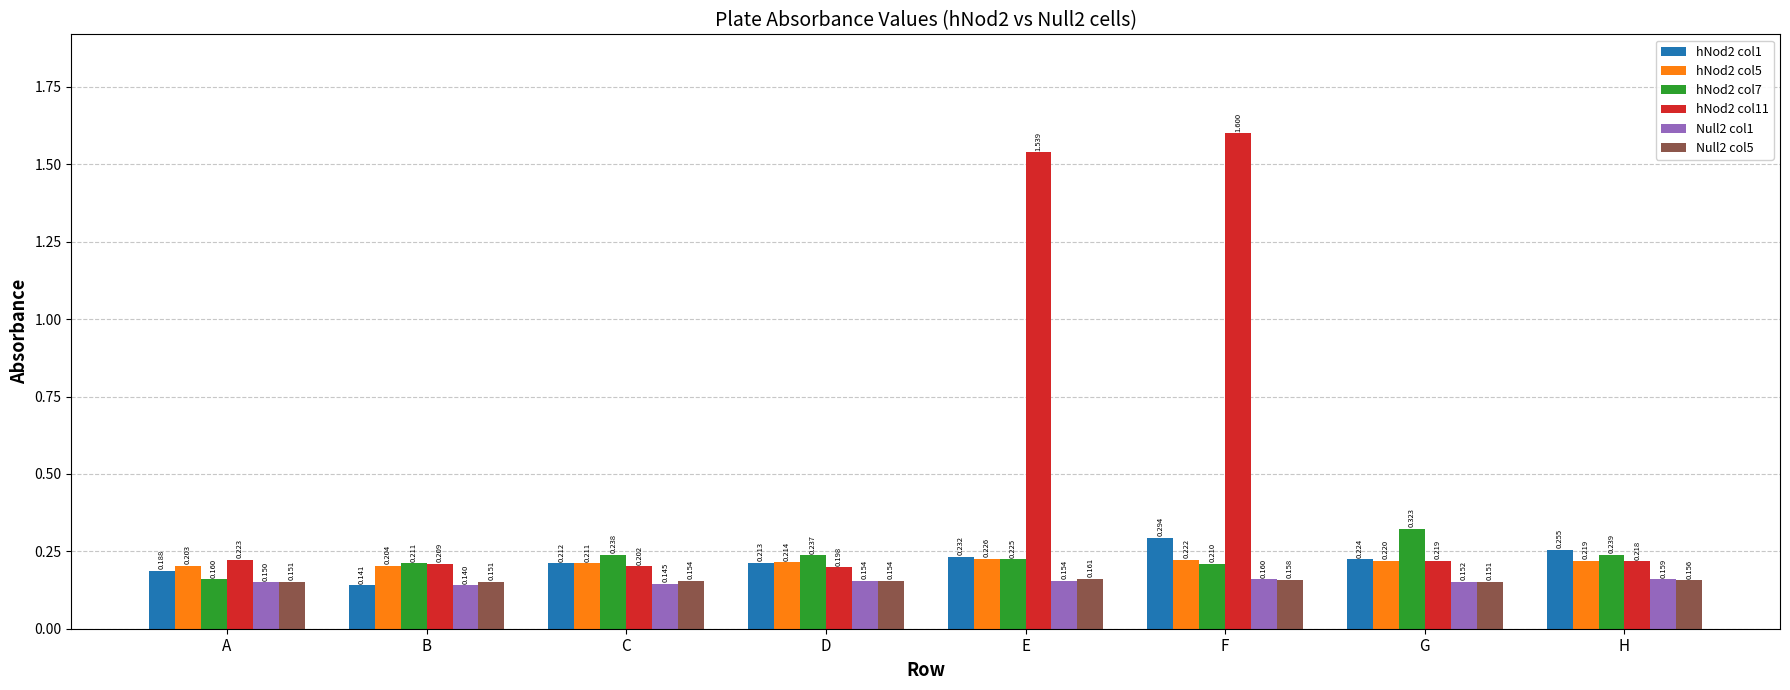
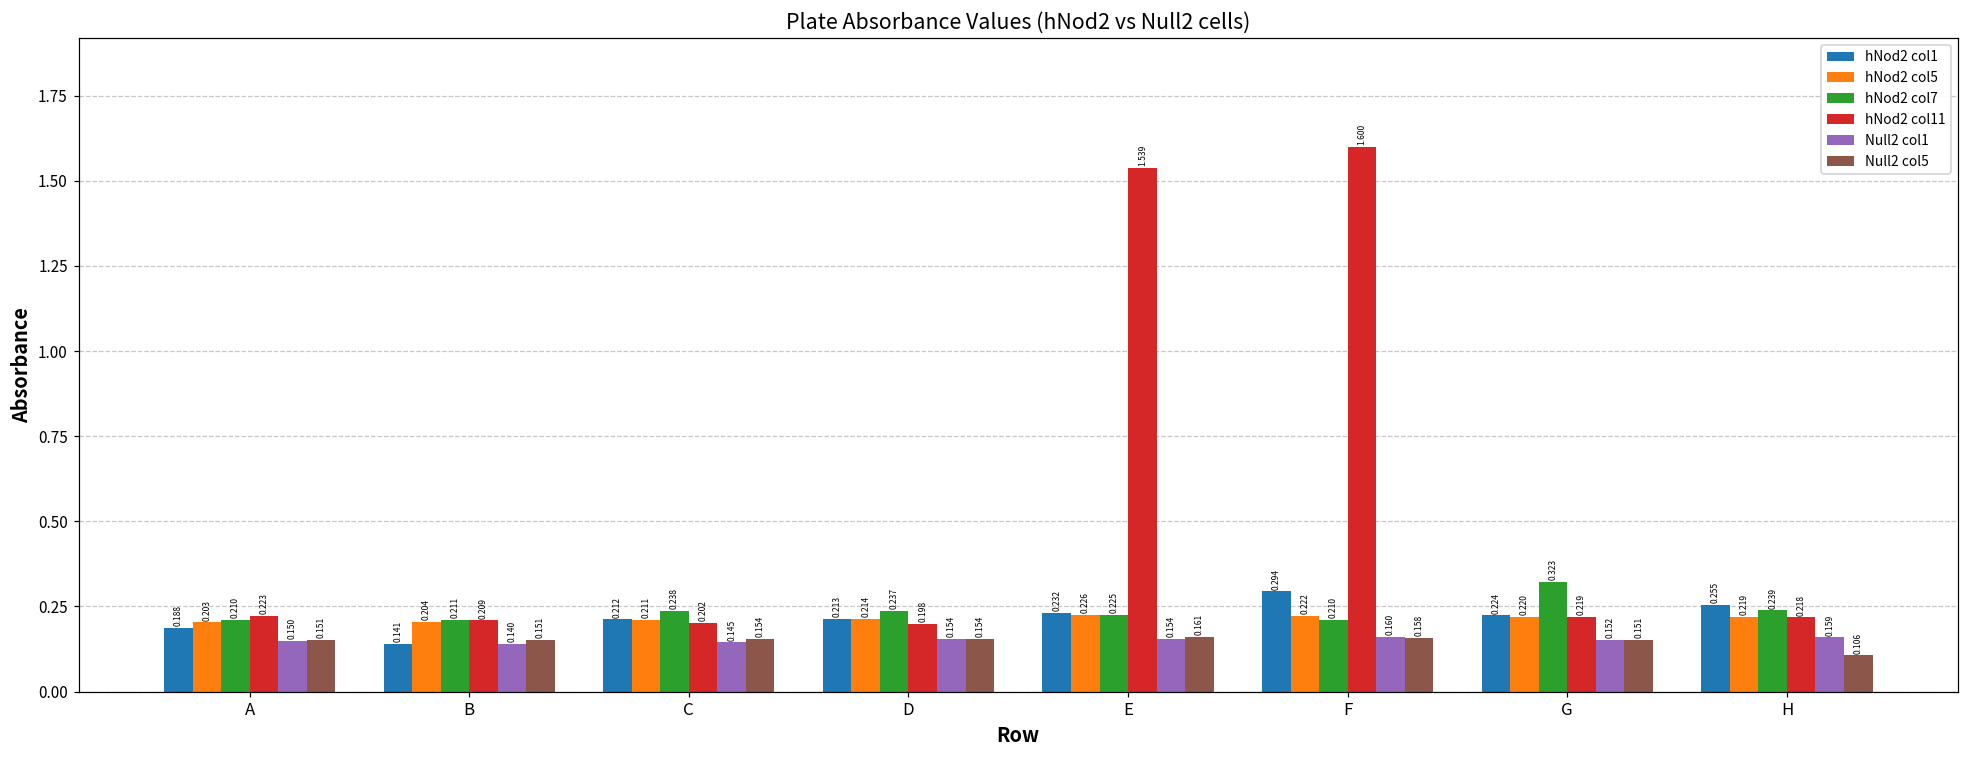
  {
    "hNod2 col1": {
      "A": 0.188,
      "B": 0.141,
      "C": 0.212,
      "D": 0.213,
      "E": 0.232,
      "F": 0.294,
      "G": 0.224,
      "H": 0.255
    },
    "hNod2 col5": {
      "A": 0.203,
      "B": 0.204,
      "C": 0.211,
      "D": 0.214,
      "E": 0.226,
      "F": 0.222,
      "G": 0.220,
      "H": 0.219
    },
    "hNod2 col7": {
-     "A": 0.160,
+     "A": 0.210,
      "B": 0.211,
      "C": 0.238,
      "D": 0.237,
      "E": 0.225,
      "F": 0.210,
      "G": 0.323,
      "H": 0.239
    },
    "hNod2 col11": {
      "A": 0.223,
      "B": 0.209,
      "C": 0.202,
      "D": 0.198,
      "E": 1.539,
      "F": 1.600,
      "G": 0.219,
      "H": 0.218
    },
    "Null2 col1": {
      "A": 0.150,
      "B": 0.140,
      "C": 0.145,
      "D": 0.154,
      "E": 0.154,
      "F": 0.160,
      "G": 0.152,
      "H": 0.159
    },
    "Null2 col5": {
      "A": 0.151,
      "B": 0.151,
      "C": 0.154,
      "D": 0.154,
      "E": 0.161,
      "F": 0.158,
      "G": 0.151,
-     "H": 0.156
+     "H": 0.106
    }
  }
